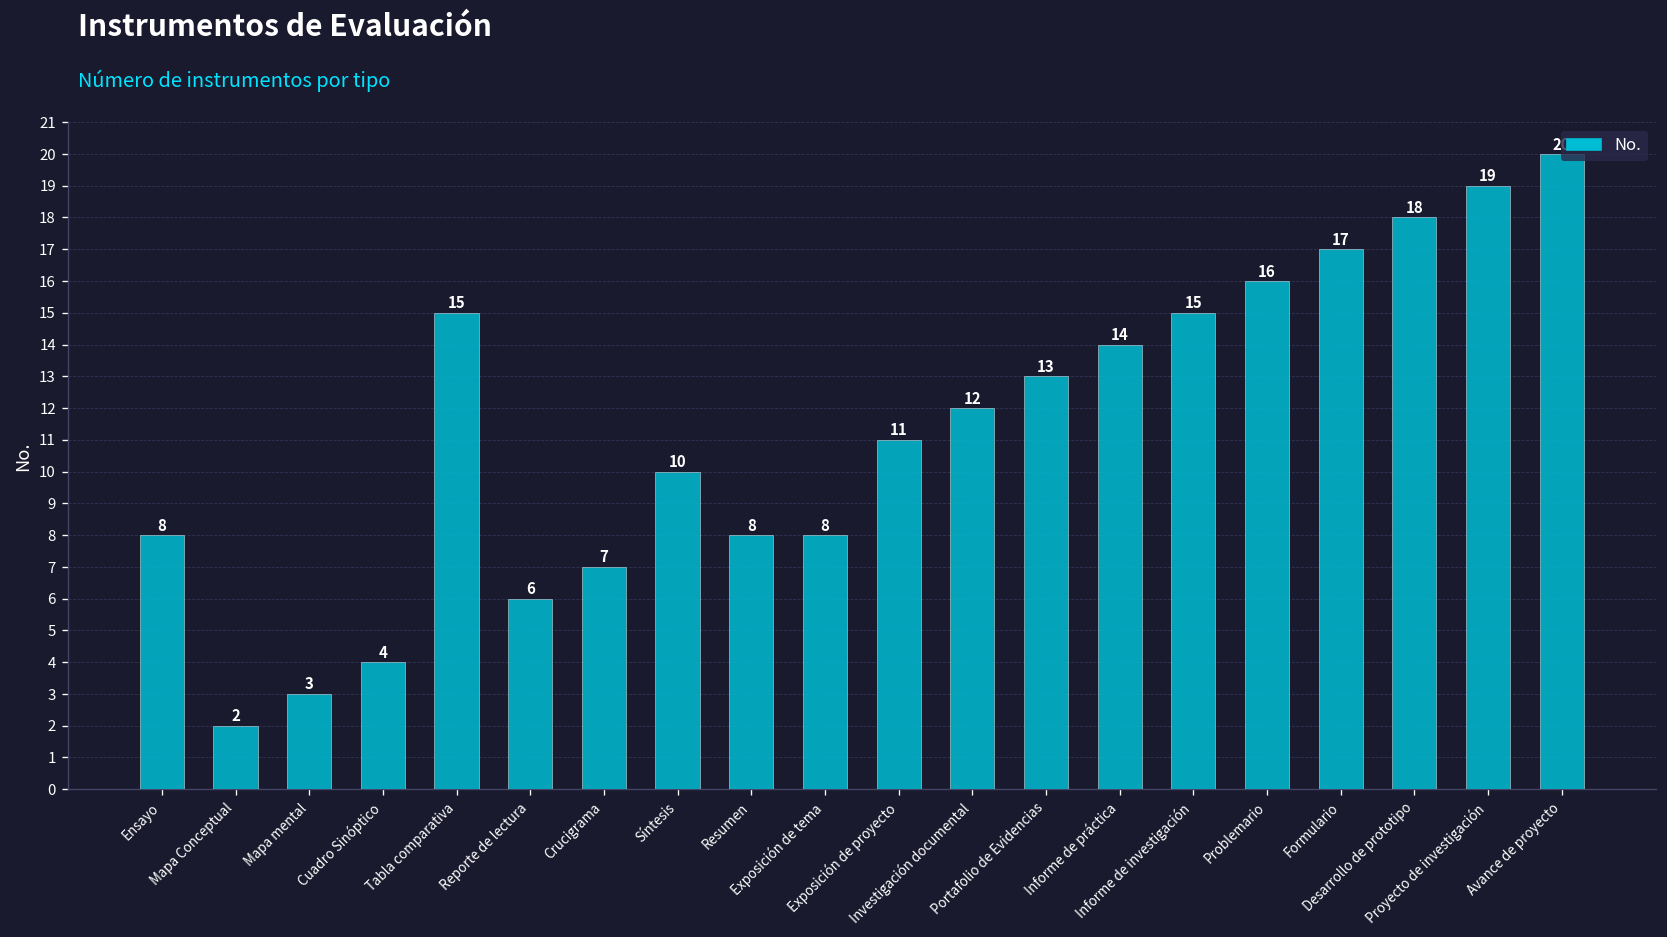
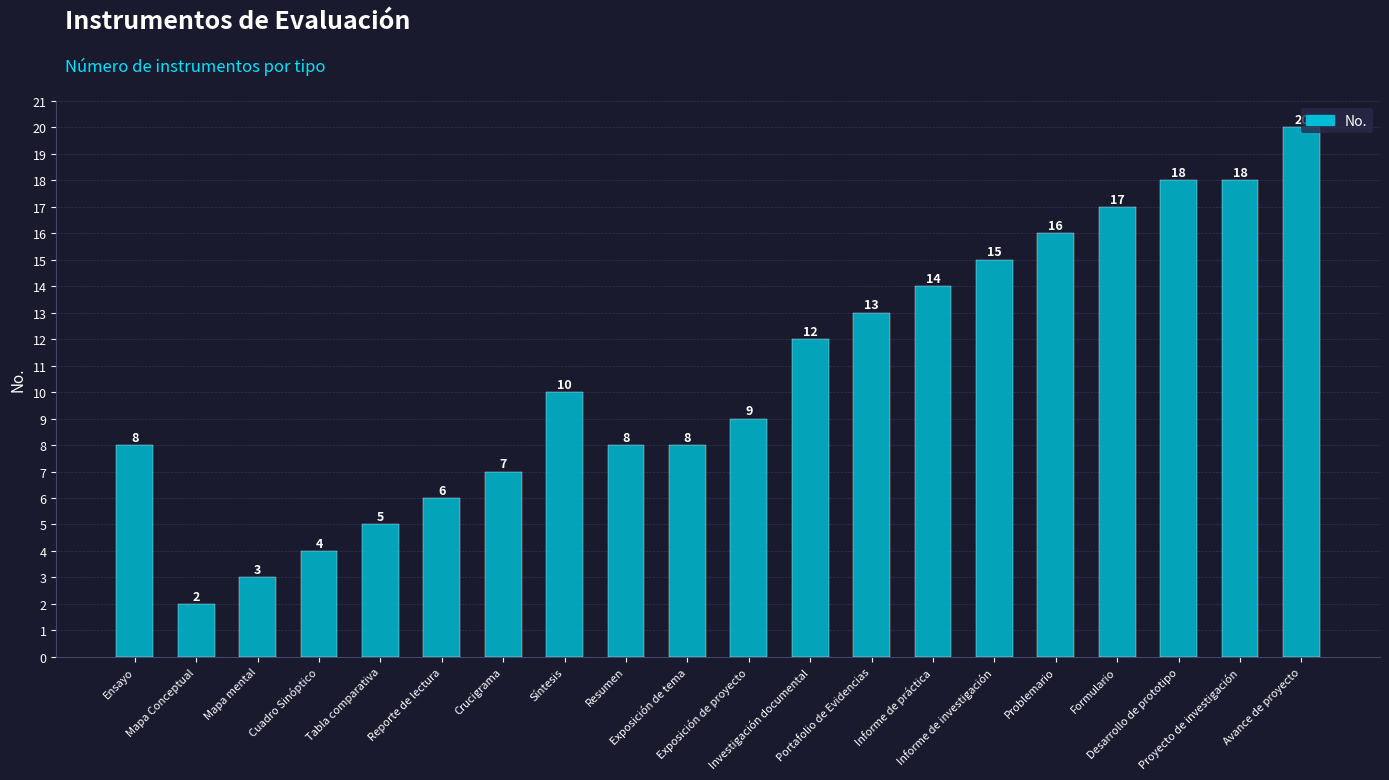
  {
    "Ensayo": 8,
    "Mapa Conceptual": 2,
    "Mapa mental": 3,
    "Cuadro Sinóptico": 4,
-   "Tabla comparativa": 15,
+   "Tabla comparativa": 5,
    "Reporte de lectura": 6,
    "Crucigrama": 7,
    "Síntesis": 10,
    "Resumen": 8,
    "Exposición de tema": 8,
-   "Exposición de proyecto": 11,
+   "Exposición de proyecto": 9,
    "Investigación documental": 12,
    "Portafolio de Evidencias": 13,
    "Informe de práctica": 14,
    "Informe de investigación": 15,
    "Problemario": 16,
    "Formulario": 17,
    "Desarrollo de prototipo": 18,
-   "Proyecto de investigación": 19
+   "Proyecto de investigación": 18
  }
